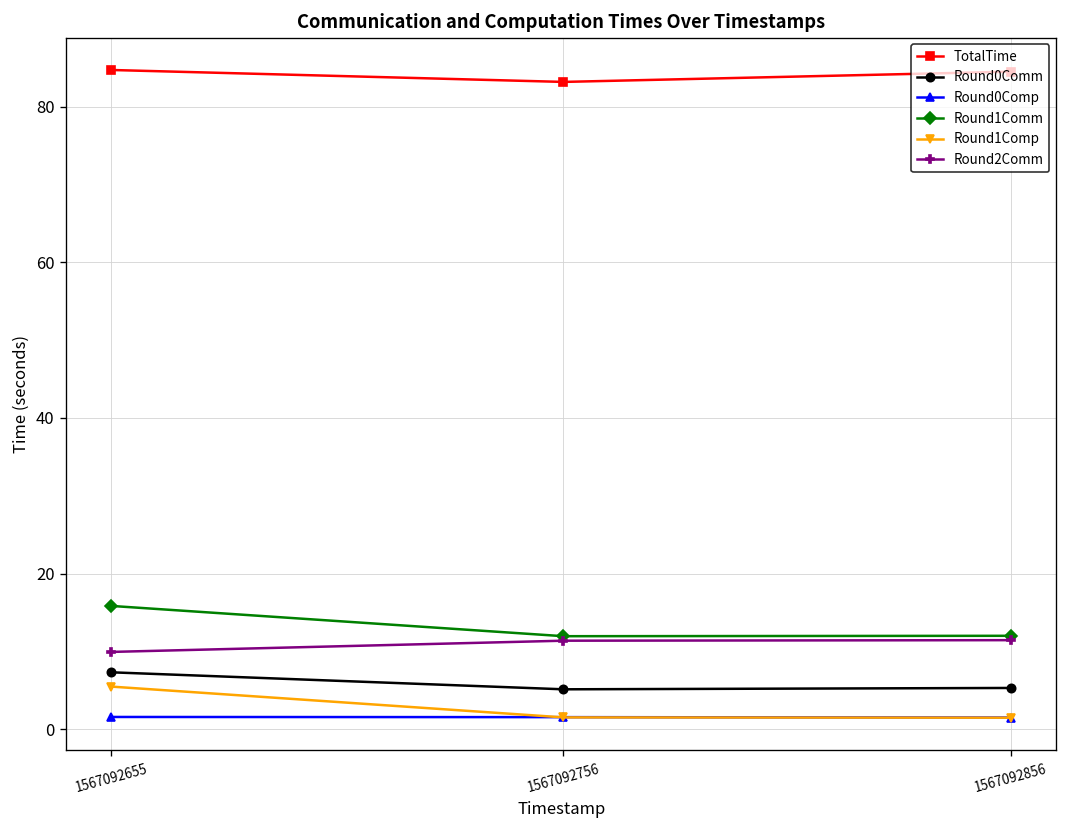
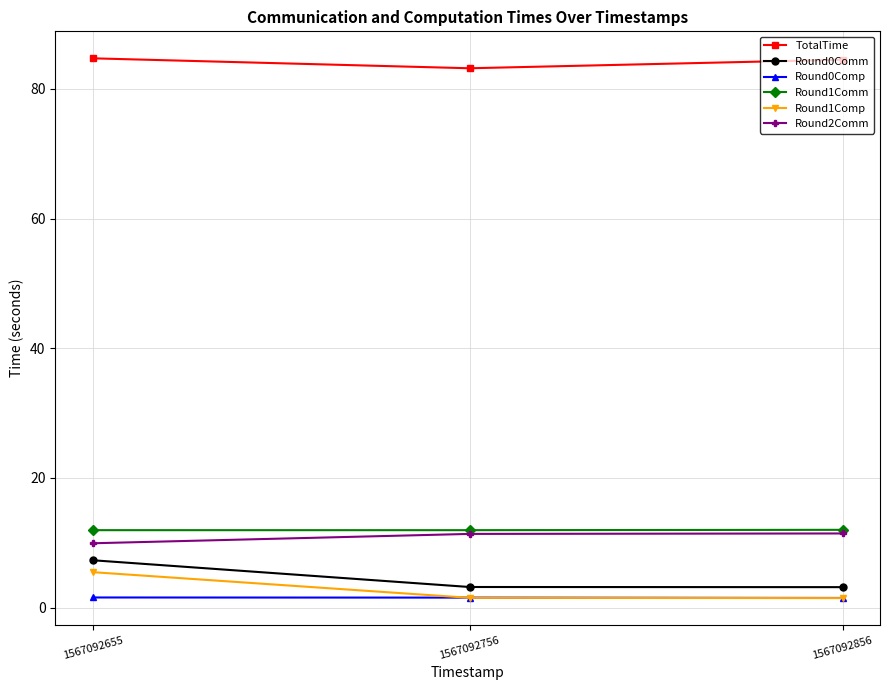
  {
    "TotalTime": {
      "1567092655": 85,
      "1567092756": 83
    },
    "Round0Comm": {
      "1567092655": 7,
-     "1567092756": 5,
-     "1567092856": 5
+     "1567092756": 3,
+     "1567092856": 3
    },
    "Round0Comp": {
      "1567092655": 2
    },
    "Round1Comm": {
-     "1567092655": 16,
+     "1567092655": 12,
      "1567092756": 12,
      "1567092856": 12
    },
    "Round1Comp": {
      "1567092655": 5
    },
    "Round2Comm": {
      "1567092655": 10,
      "1567092756": 11,
      "1567092856": 11
    }
  }
